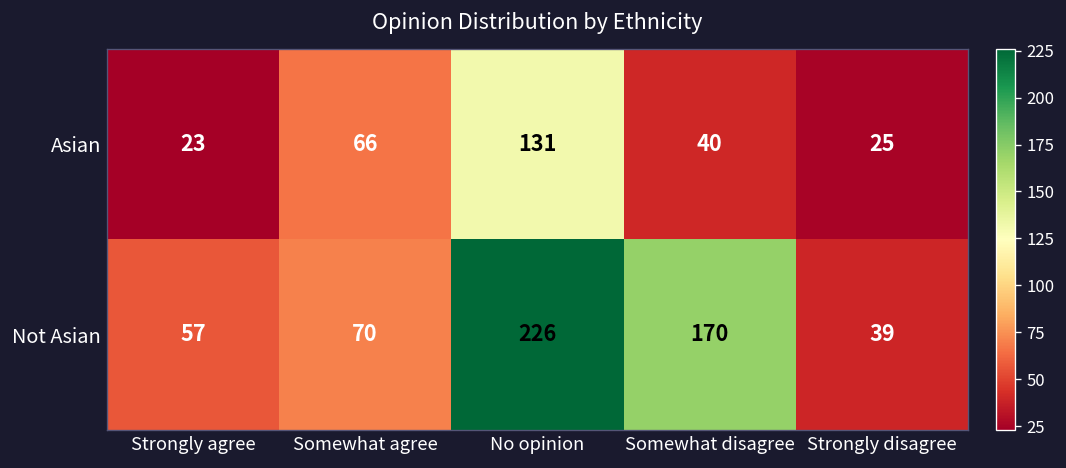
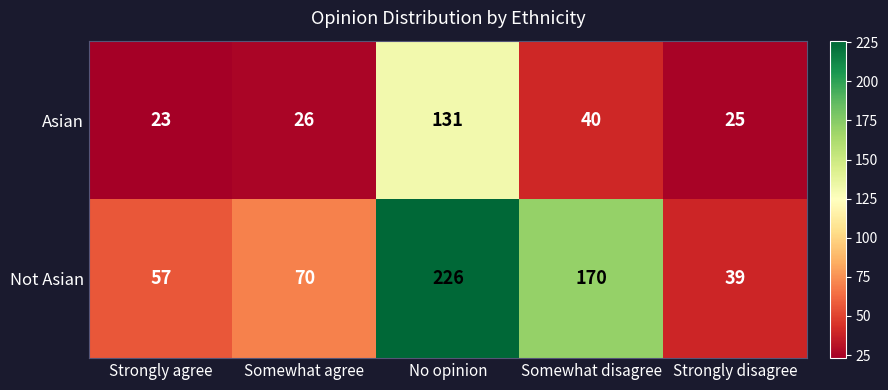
  {
    "Asian": {
      "Strongly agree": 23,
-     "Somewhat agree": 66,
+     "Somewhat agree": 26,
      "No opinion": 131,
      "Somewhat disagree": 40,
      "Strongly disagree": 25
    },
    "Not Asian": {
      "Strongly agree": 57,
      "Somewhat agree": 70,
      "No opinion": 226,
      "Somewhat disagree": 170,
      "Strongly disagree": 39
    }
  }
